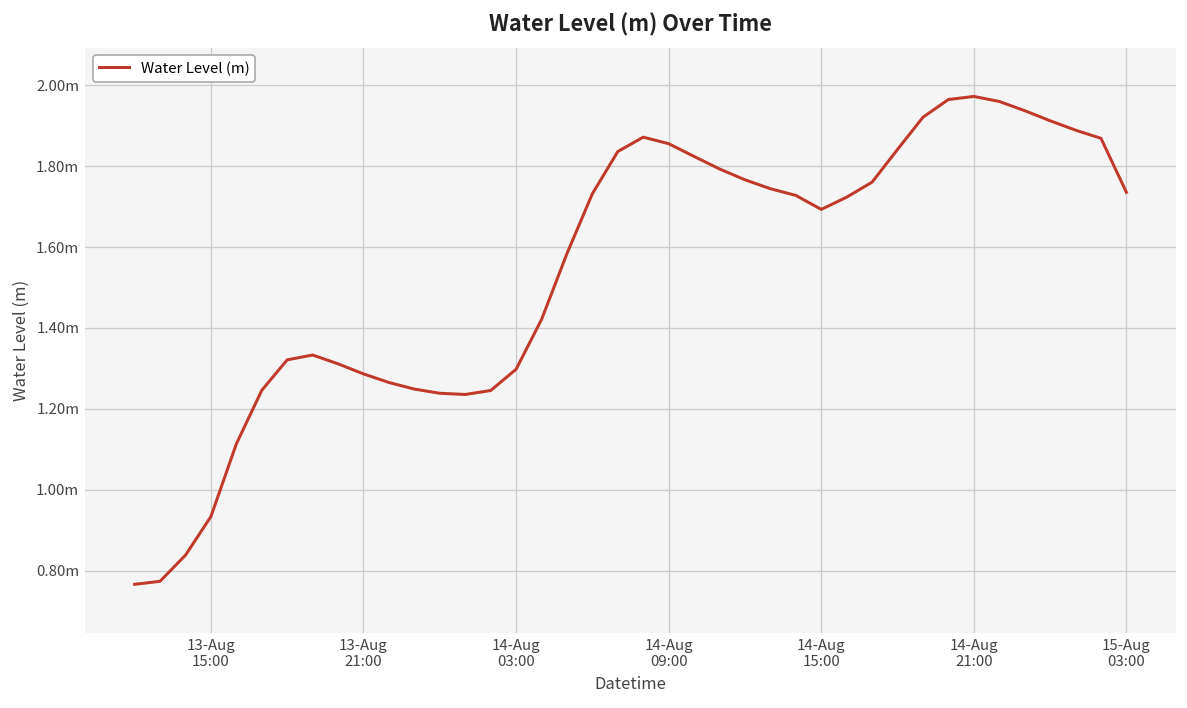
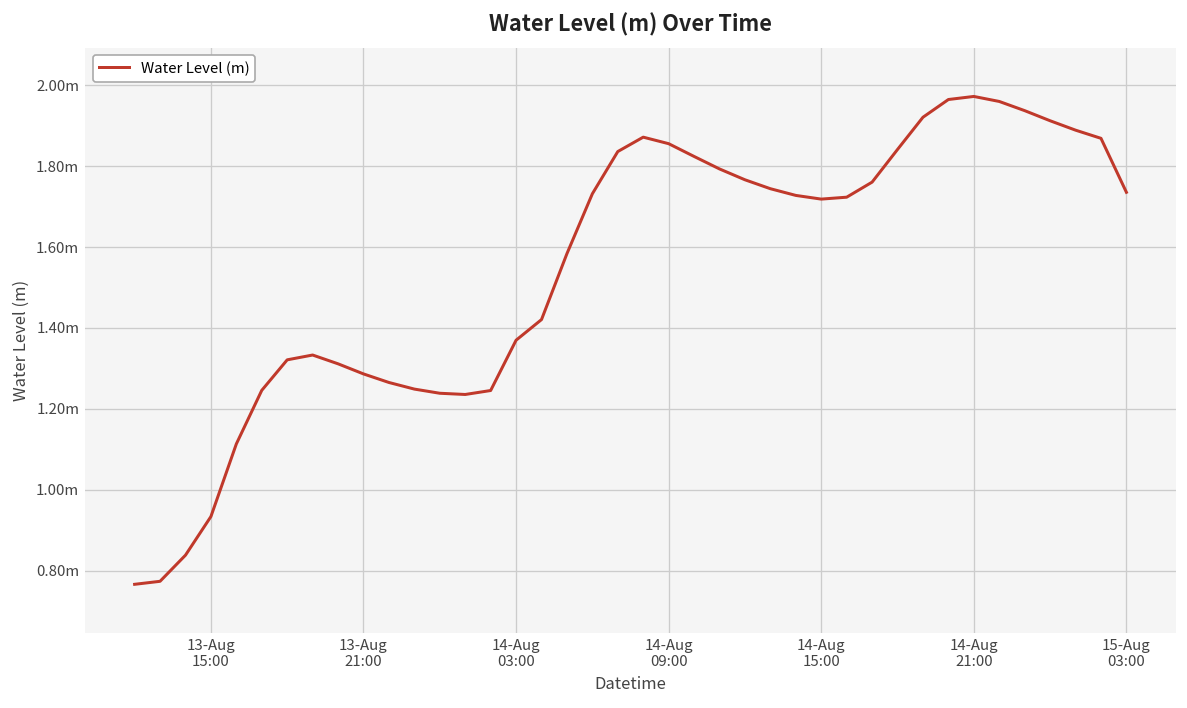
  {
    "13-Aug 15:00": "0.93m",
    "13-Aug 21:00": "1.29m",
-   "14-Aug 03:00": "1.30m",
+   "14-Aug 03:00": "1.37m",
    "14-Aug 09:00": "1.86m",
-   "14-Aug 15:00": "1.69m",
+   "14-Aug 15:00": "1.72m",
    "14-Aug 21:00": "1.97m",
    "15-Aug 03:00": "1.74m"
  }
